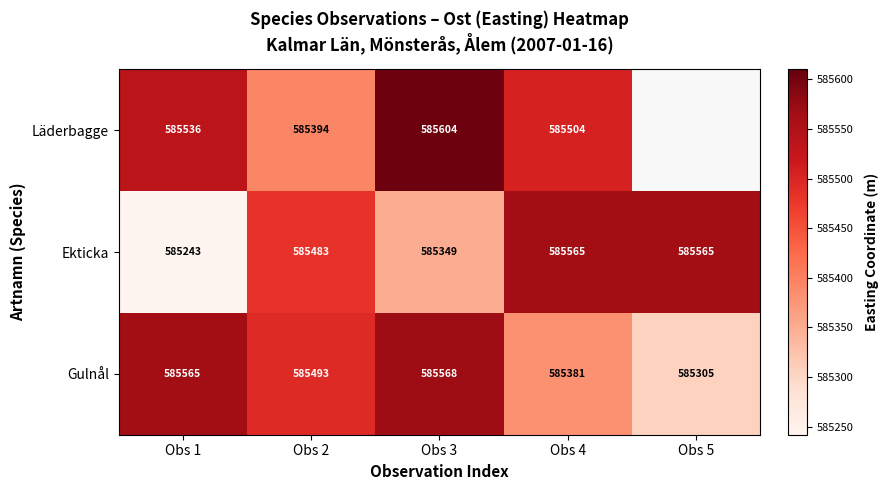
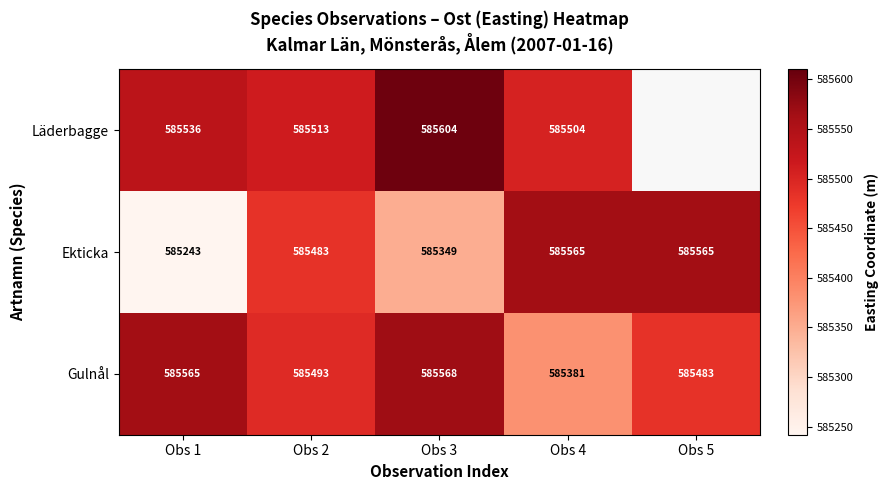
  {
    "Läderbagge": {
      "Obs 1": 585536,
-     "Obs 2": 585394,
+     "Obs 2": 585513,
      "Obs 3": 585604,
      "Obs 4": 585504
    },
    "Ekticka": {
      "Obs 1": 585243,
      "Obs 2": 585483,
      "Obs 3": 585349,
      "Obs 4": 585565,
      "Obs 5": 585565
    },
    "Gulnål": {
      "Obs 1": 585565,
      "Obs 2": 585493,
      "Obs 3": 585568,
      "Obs 4": 585381,
-     "Obs 5": 585305
+     "Obs 5": 585483
    }
  }
